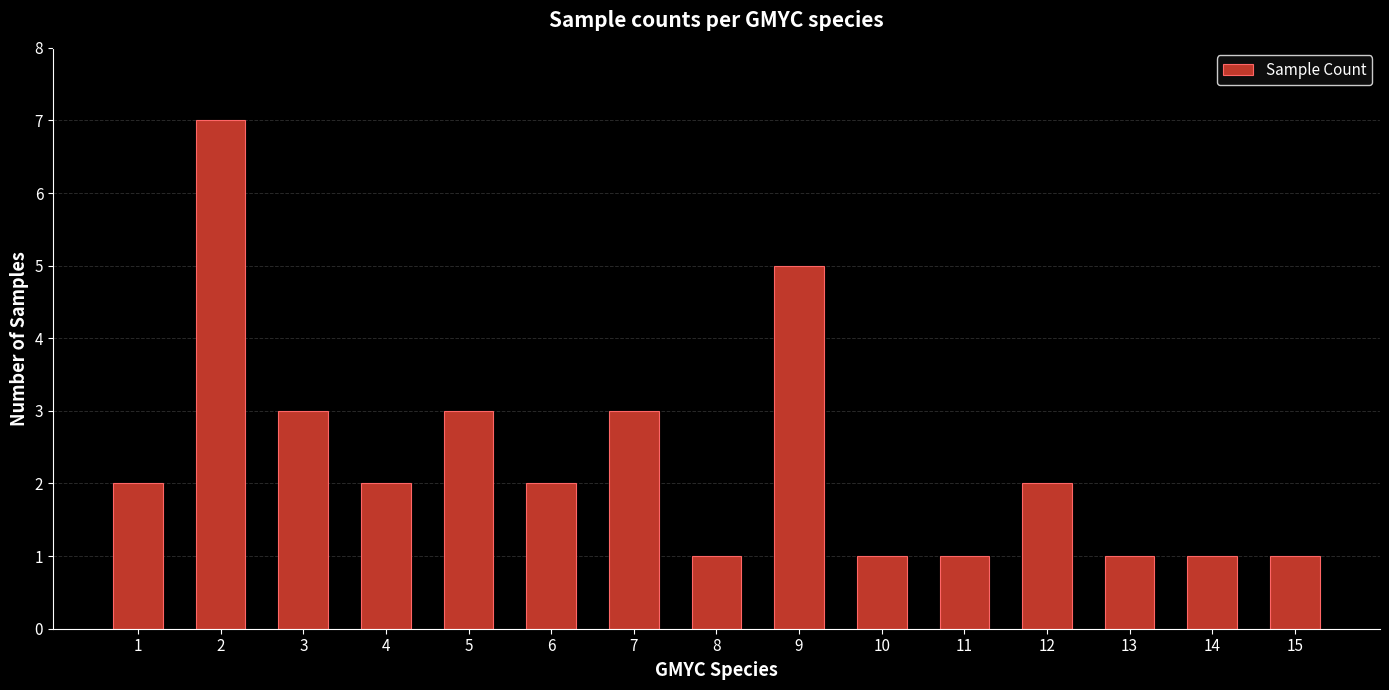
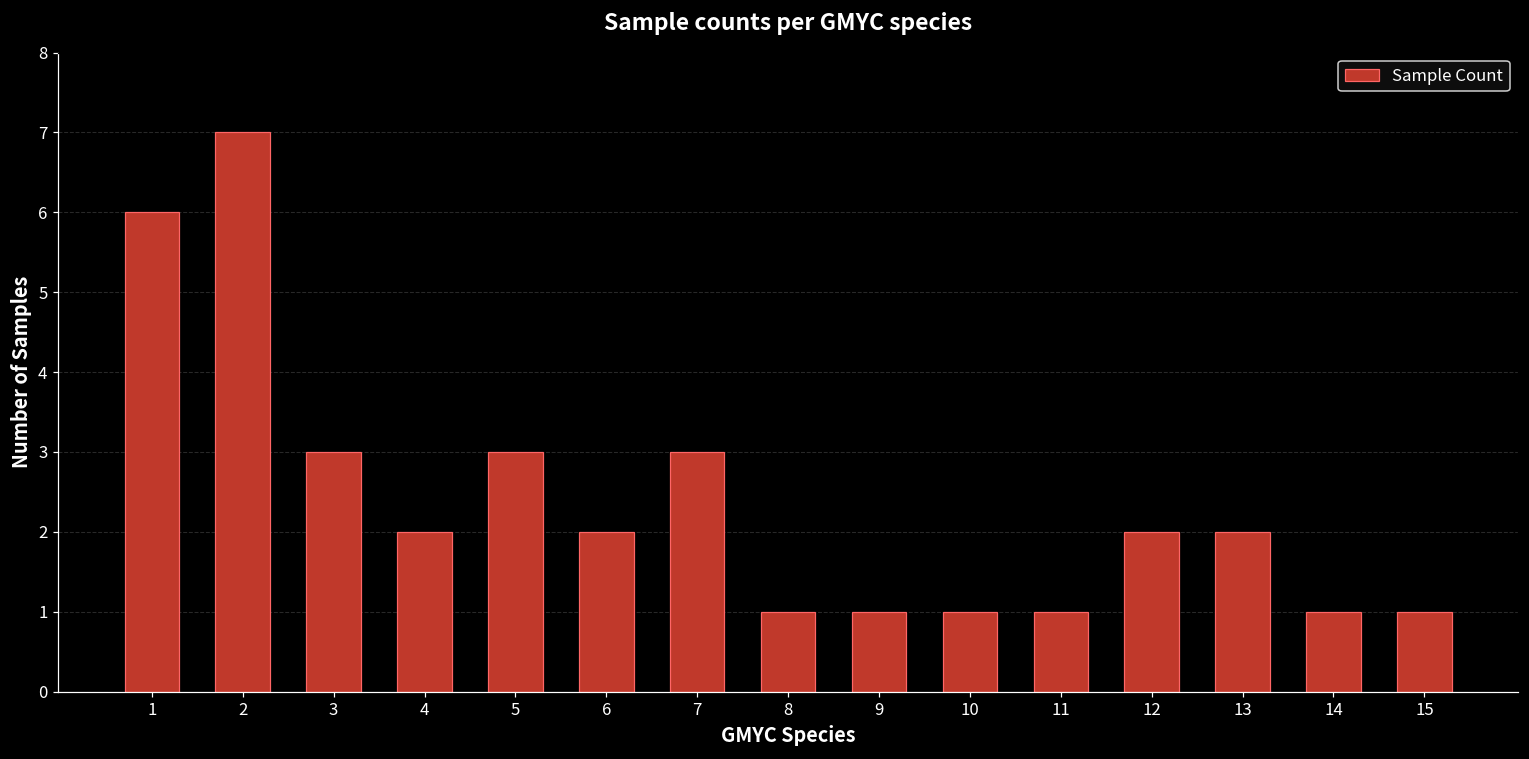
  {
-   "1": 2,
+   "1": 6,
    "2": 7,
    "3": 3,
    "4": 2,
    "5": 3,
    "6": 2,
    "7": 3,
    "8": 1,
-   "9": 5,
+   "9": 1,
    "10": 1,
    "11": 1,
    "12": 2,
-   "13": 1,
+   "13": 2,
    "14": 1,
    "15": 1
  }
